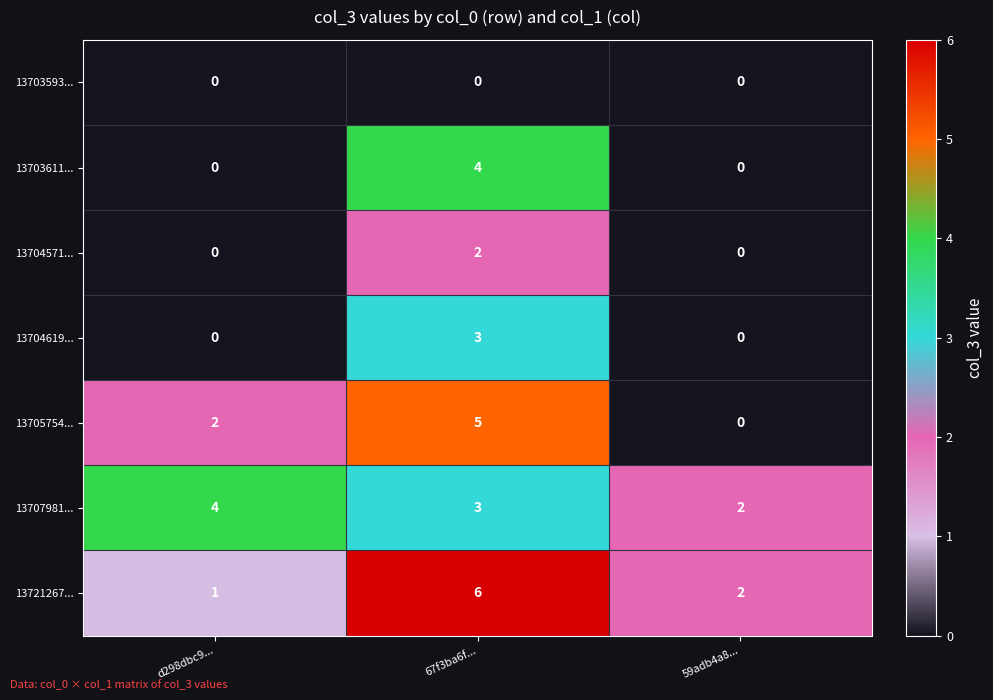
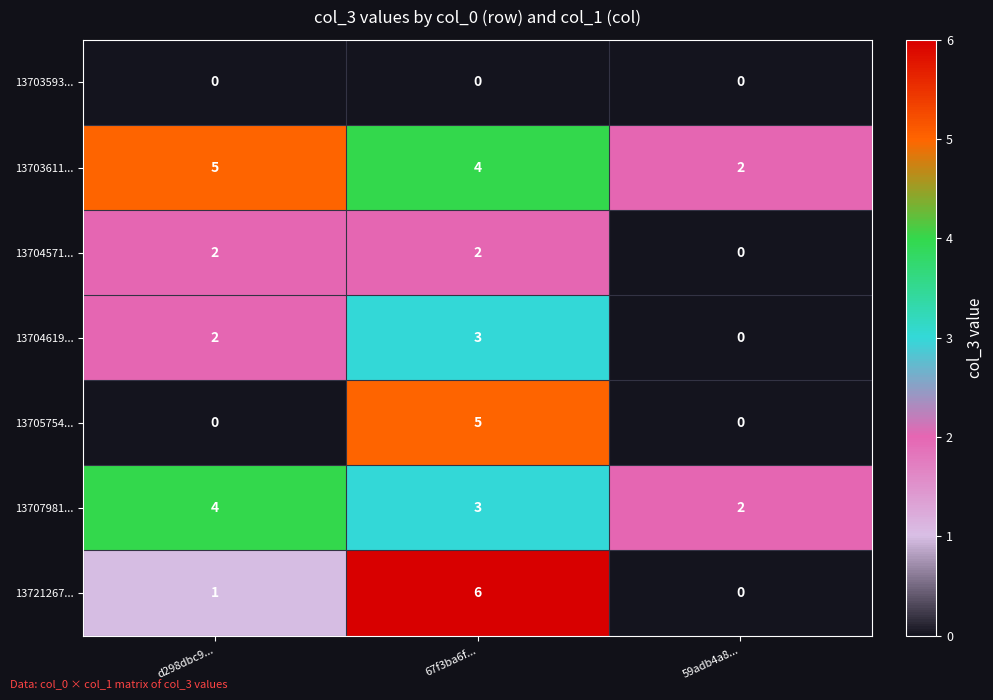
  {
    "13703593...": {
      "d298dbc9...": 0,
      "67f3ba6f...": 0,
      "59adb4a8...": 0
    },
    "13703611...": {
-     "d298dbc9...": 0,
+     "d298dbc9...": 5,
      "67f3ba6f...": 4,
-     "59adb4a8...": 0
+     "59adb4a8...": 2
    },
    "13704571...": {
-     "d298dbc9...": 0,
+     "d298dbc9...": 2,
      "67f3ba6f...": 2,
      "59adb4a8...": 0
    },
    "13704619...": {
-     "d298dbc9...": 0,
+     "d298dbc9...": 2,
      "67f3ba6f...": 3,
      "59adb4a8...": 0
    },
    "13705754...": {
-     "d298dbc9...": 2,
+     "d298dbc9...": 0,
      "67f3ba6f...": 5,
      "59adb4a8...": 0
    },
    "13707981...": {
      "d298dbc9...": 4,
      "67f3ba6f...": 3,
      "59adb4a8...": 2
    },
    "13721267...": {
      "d298dbc9...": 1,
      "67f3ba6f...": 6,
-     "59adb4a8...": 2
+     "59adb4a8...": 0
    }
  }
